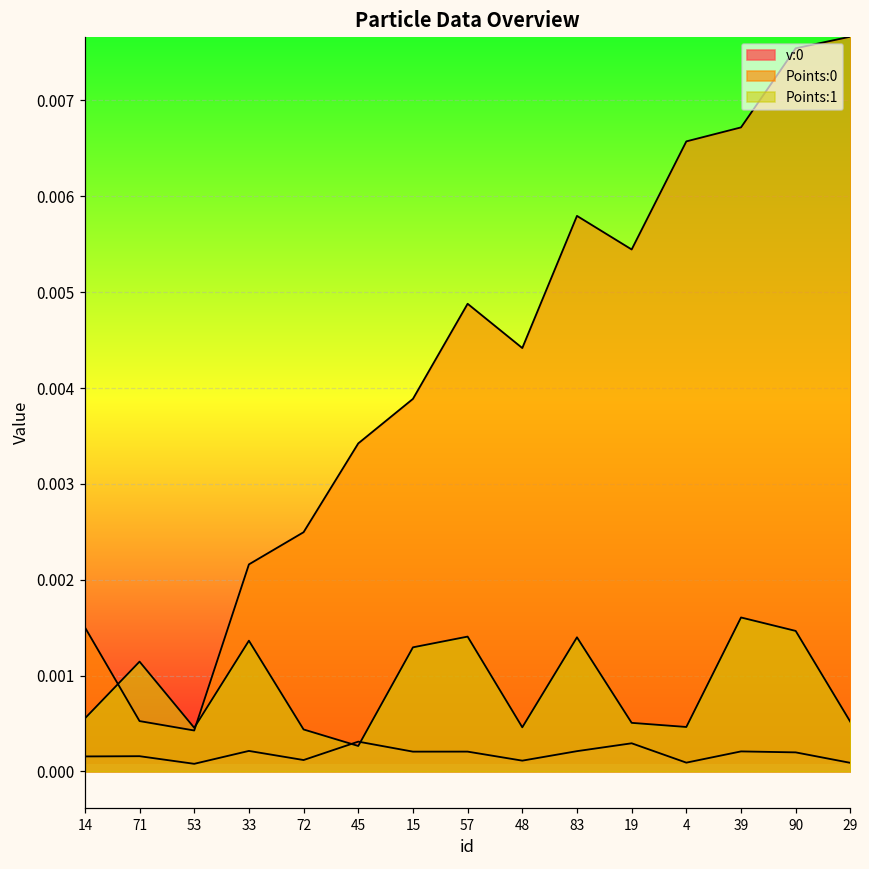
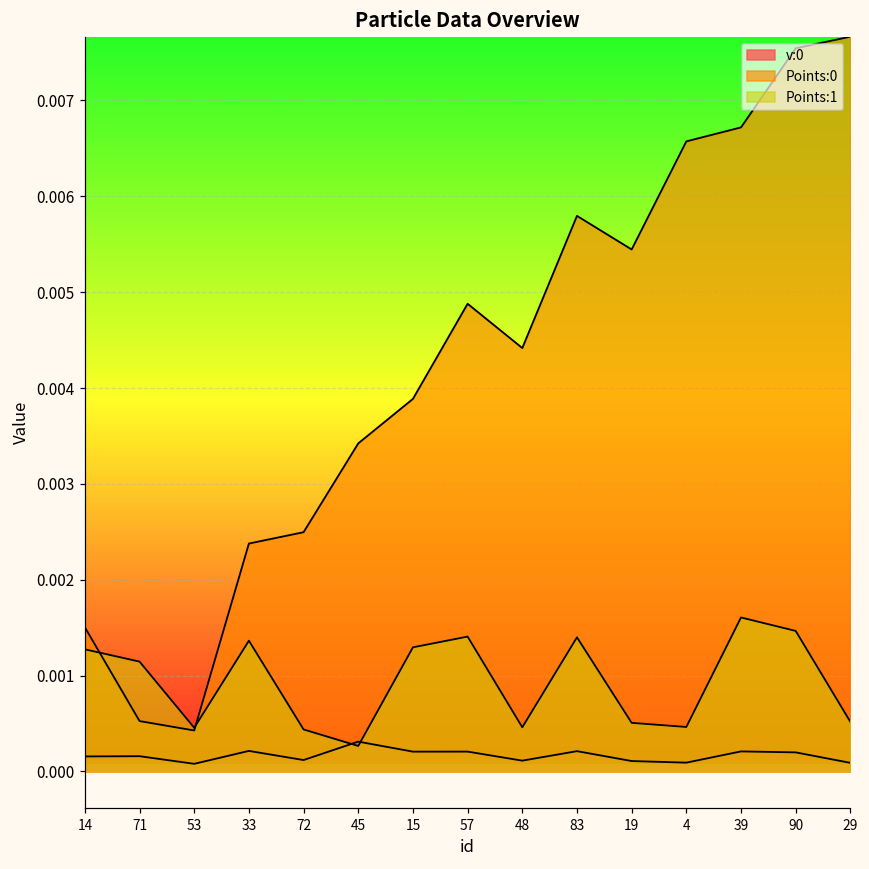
  {
    "v:0": {
      "14": 0.0002,
      "71": 0.0002,
      "53": 0.0001,
      "33": 0.0002,
      "72": 0.0001,
      "45": 0.0003,
      "15": 0.0002,
      "57": 0.0002,
      "48": 0.0001,
      "83": 0.0002,
-     "19": 0.0003,
+     "19": 0.0001,
      "4": 0.0001,
      "39": 0.0002,
      "90": 0.0002,
      "29": 0.0001
    },
    "Points:0": {
      "14": 0.0015,
      "71": 0.0005,
-     "33": 0.0022,
+     "33": 0.0024,
      "72": 0.0025,
      "45": 0.0034,
      "15": 0.0039,
      "57": 0.0049,
      "48": 0.0044,
      "83": 0.0058,
      "19": 0.0054,
      "4": 0.0066,
      "39": 0.0067,
      "29": 0.0077
    },
    "Points:1": {
-     "14": 0.0006,
+     "14": 0.0013,
      "71": 0.0011,
      "33": 0.0014,
      "72": 0.0004,
      "45": 0.0003,
      "15": 0.0013,
      "57": 0.0014,
      "48": 0.0005,
      "83": 0.0014,
      "19": 0.0005,
      "4": 0.0005,
      "39": 0.0016,
      "90": 0.0015,
      "29": 0.0005
    }
  }
